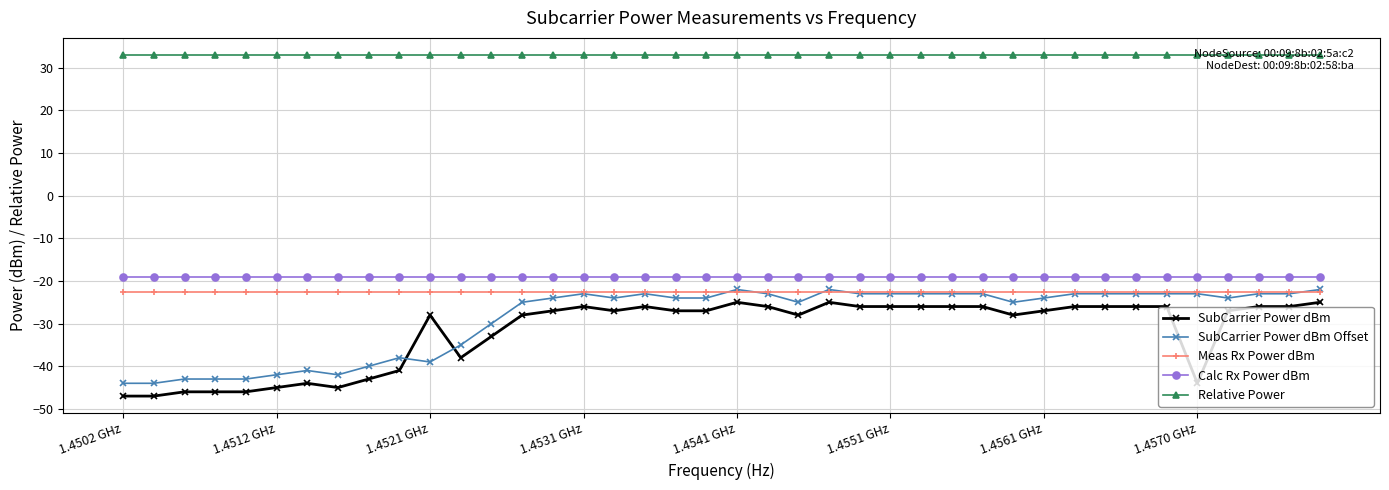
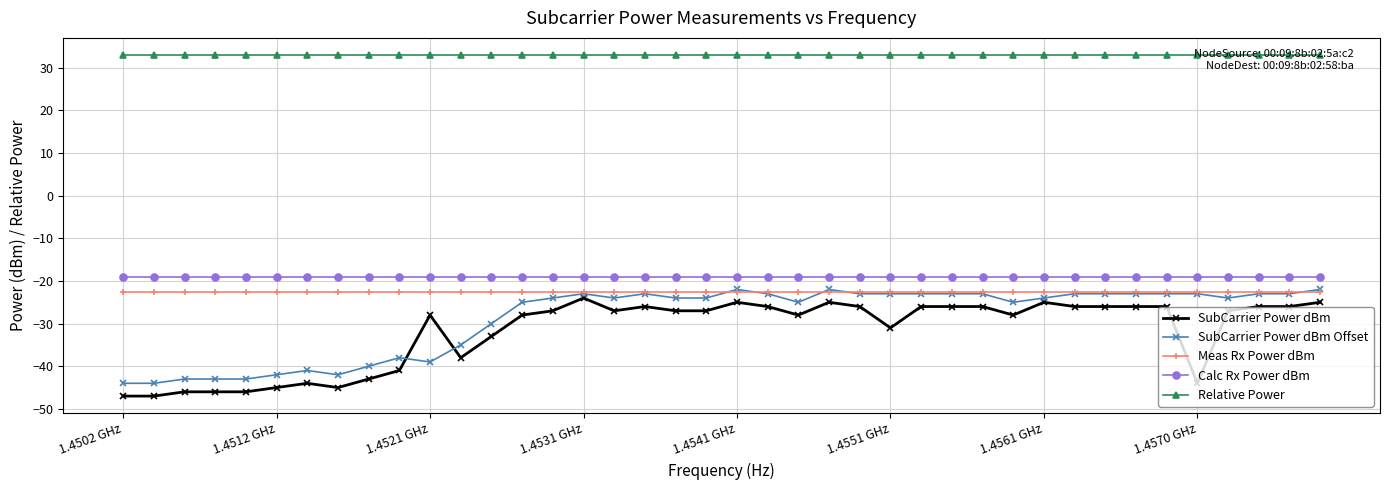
  {
    "SubCarrier Power dBm": {
      "1.4502 GHz": -47,
      "1.4512 GHz": -45,
      "1.4521 GHz": -28,
-     "1.4531 GHz": -26,
+     "1.4531 GHz": -24,
      "1.4541 GHz": -25,
-     "1.4551 GHz": -26,
-     "1.4561 GHz": -27
+     "1.4551 GHz": -31,
+     "1.4561 GHz": -25
    },
    "SubCarrier Power dBm Offset": {
      "1.4502 GHz": -44,
      "1.4512 GHz": -42,
      "1.4521 GHz": -39,
      "1.4541 GHz": -22,
      "1.4561 GHz": -24
    },
    "Meas Rx Power dBm": {
      "1.4502 GHz": -23,
      "1.4512 GHz": -23,
      "1.4521 GHz": -23,
      "1.4541 GHz": -23,
      "1.4561 GHz": -23
    },
    "Calc Rx Power dBm": {
      "1.4502 GHz": -19,
      "1.4512 GHz": -19,
      "1.4521 GHz": -19,
      "1.4531 GHz": -19,
      "1.4541 GHz": -19,
      "1.4551 GHz": -19,
      "1.4561 GHz": -19,
      "1.4570 GHz": -19
    },
    "Relative Power": {
      "1.4502 GHz": 33,
      "1.4512 GHz": 33,
      "1.4521 GHz": 33,
      "1.4531 GHz": 33,
      "1.4541 GHz": 33,
      "1.4551 GHz": 33,
      "1.4561 GHz": 33
    }
  }
